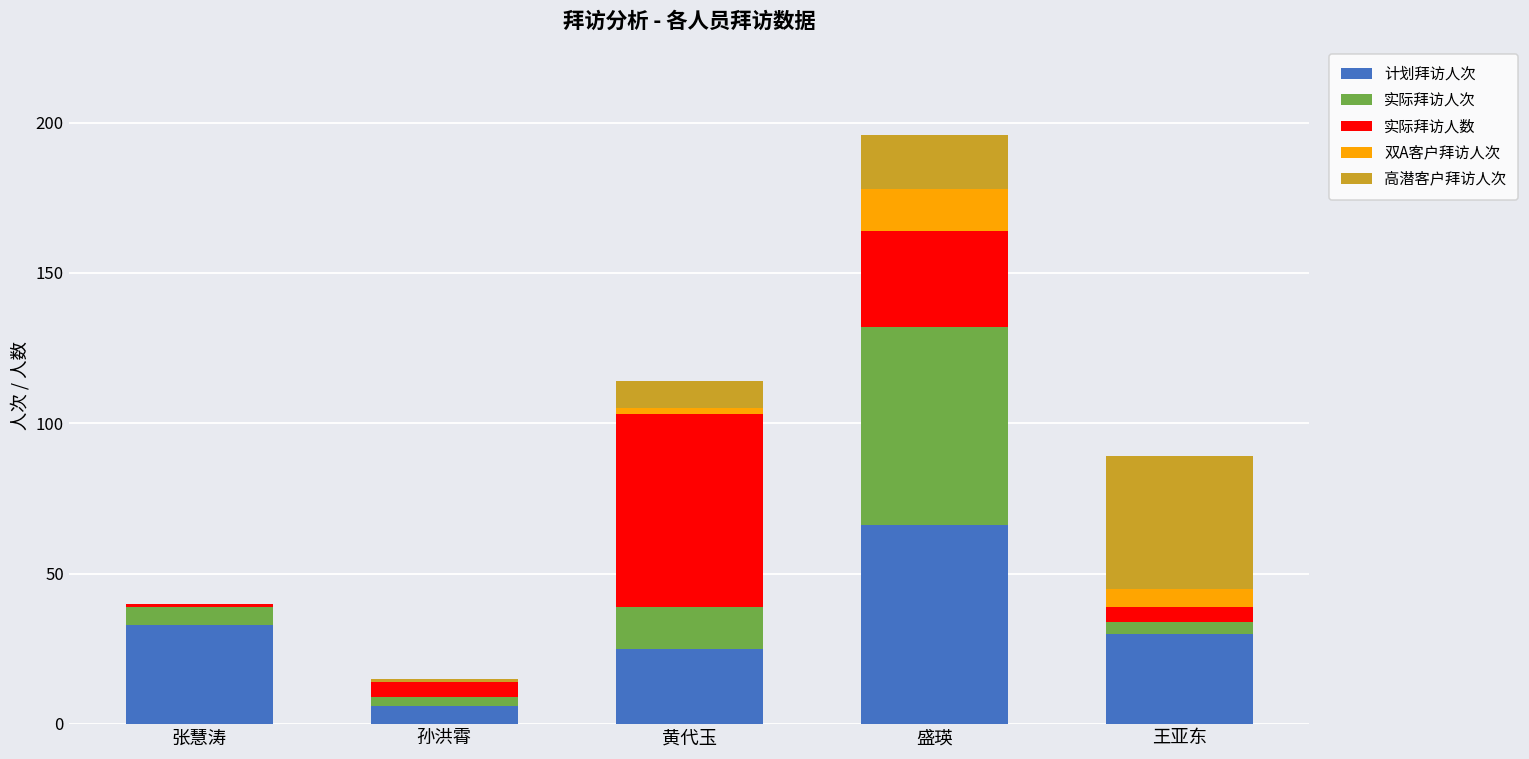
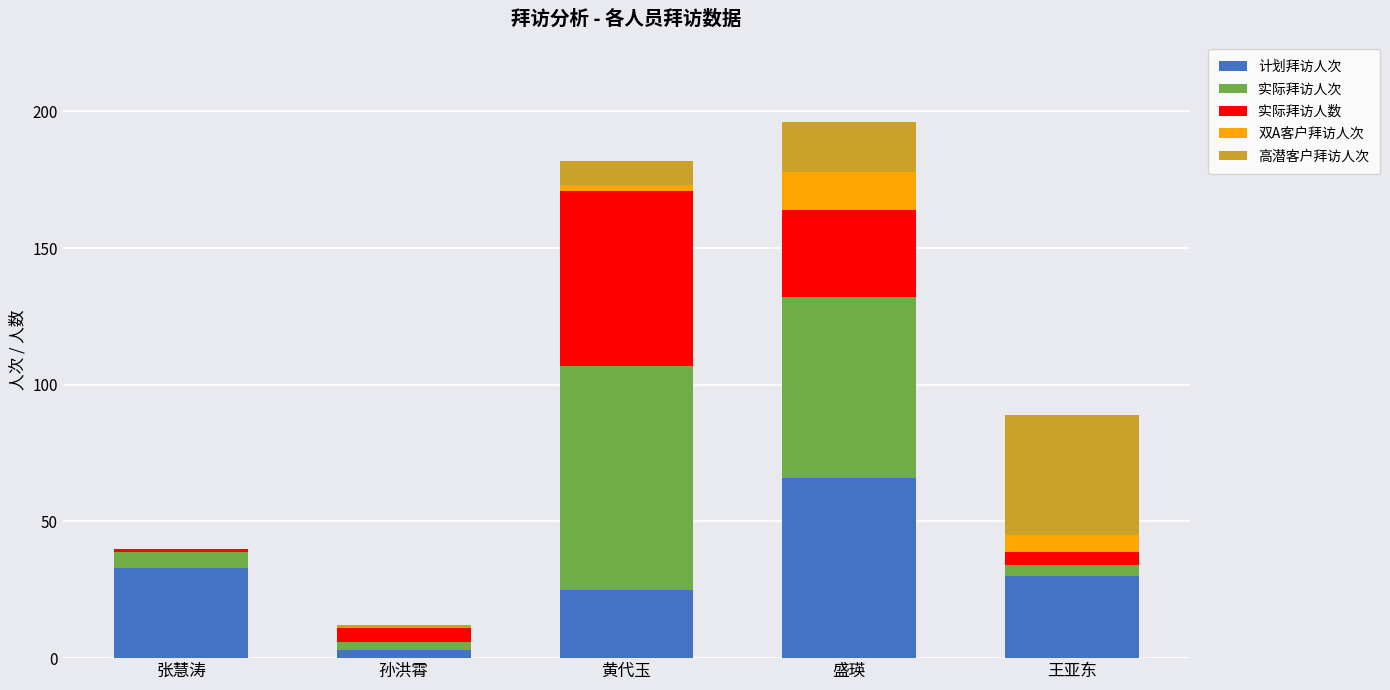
  {
    "计划拜访人次": {
      "张慧涛": 33,
-     "孙洪霄": 6,
+     "孙洪霄": 3,
      "黄代玉": 25,
      "盛瑛": 66,
      "王亚东": 30
    },
    "实际拜访人次": {
      "张慧涛": 6,
      "孙洪霄": 3,
-     "黄代玉": 14,
+     "黄代玉": 82,
      "盛瑛": 66,
      "王亚东": 4
    },
    "实际拜访人数": {
      "张慧涛": 1,
      "孙洪霄": 5,
      "黄代玉": 64,
      "盛瑛": 32,
      "王亚东": 5
    },
    "双A客户拜访人次": {
      "张慧涛": 0,
      "孙洪霄": 0,
      "黄代玉": 2,
      "盛瑛": 14,
      "王亚东": 6
    },
    "高潜客户拜访人次": {
      "张慧涛": 0,
      "孙洪霄": 1,
      "黄代玉": 9,
      "盛瑛": 18,
      "王亚东": 44
    }
  }
